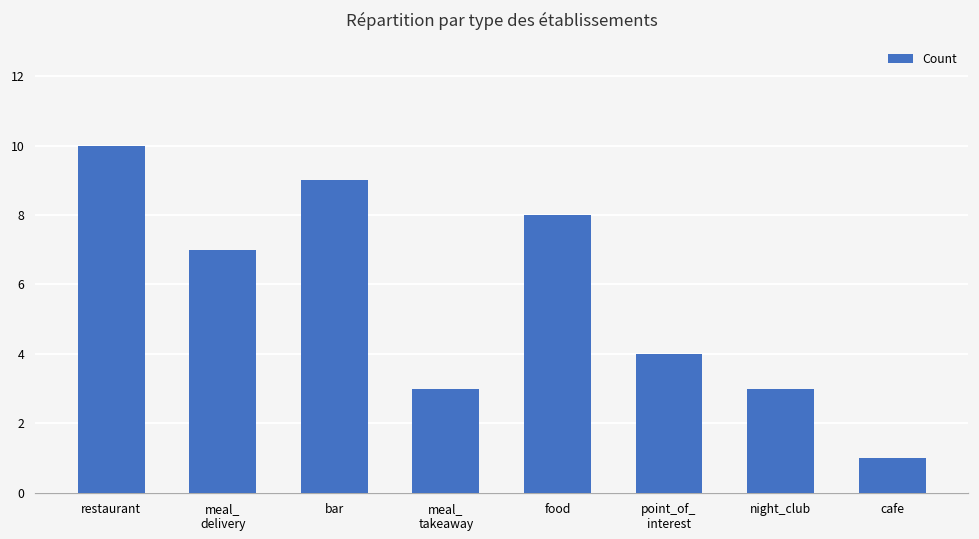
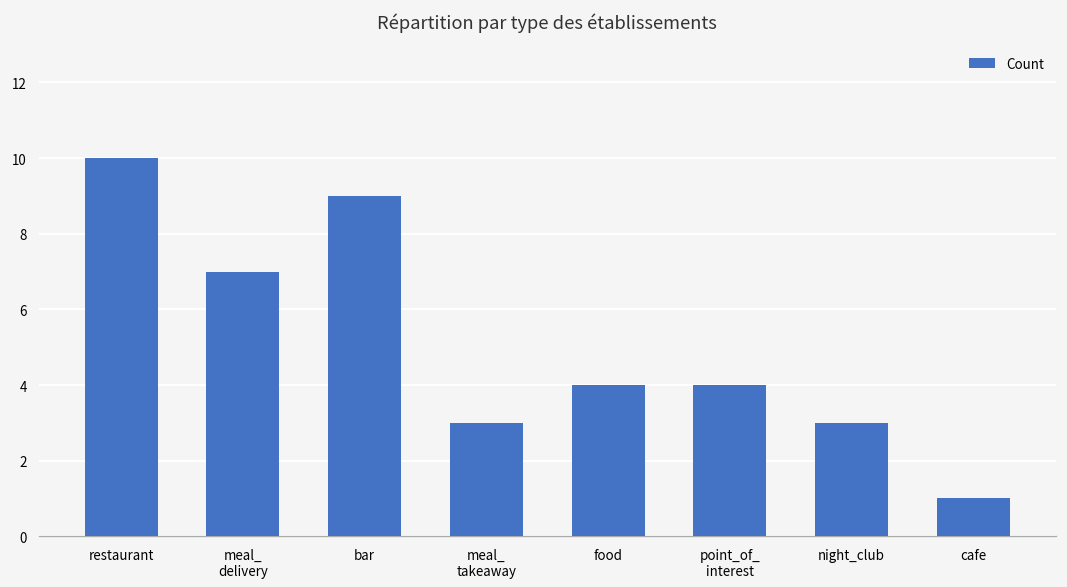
  {
    "restaurant": 10,
    "meal_ delivery": 7,
    "bar": 9,
    "meal_ takeaway": 3,
-   "food": 8,
+   "food": 4,
    "point_of_ interest": 4,
    "night_club": 3,
    "cafe": 1
  }
